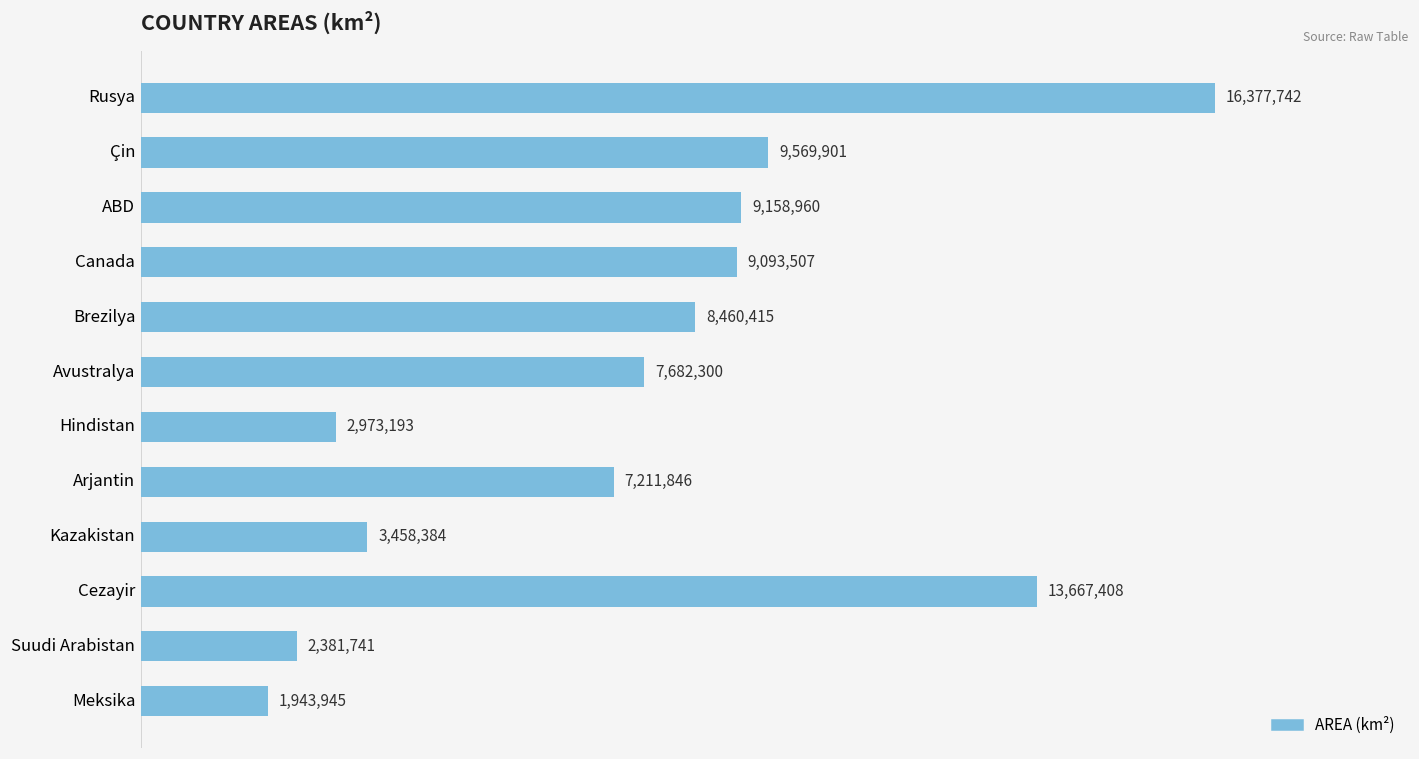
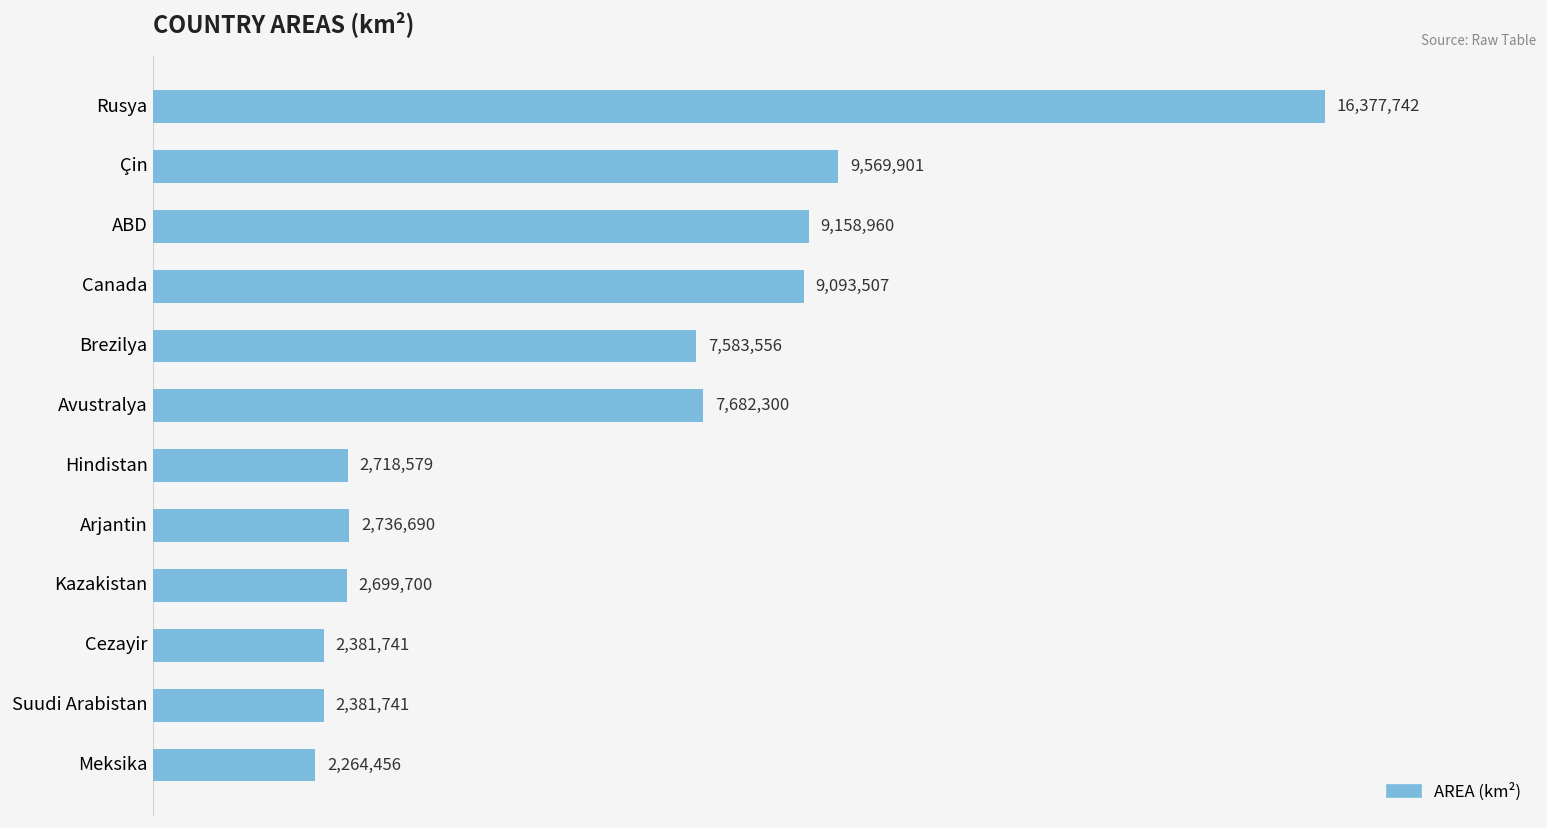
  {
    "Rusya": "16,377,742",
    "Çin": "9,569,901",
    "ABD": "9,158,960",
    "Canada": "9,093,507",
-   "Brezilya": "8,460,415",
+   "Brezilya": "7,583,556",
    "Avustralya": "7,682,300",
-   "Hindistan": "2,973,193",
-   "Arjantin": "7,211,846",
-   "Kazakistan": "3,458,384",
-   "Cezayir": "13,667,408",
+   "Hindistan": "2,718,579",
+   "Arjantin": "2,736,690",
+   "Kazakistan": "2,699,700",
+   "Cezayir": "2,381,741",
    "Suudi Arabistan": "2,381,741",
-   "Meksika": "1,943,945"
+   "Meksika": "2,264,456"
  }
